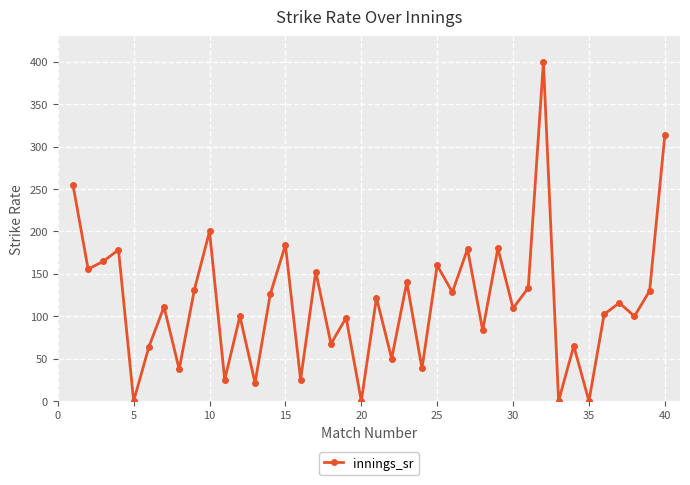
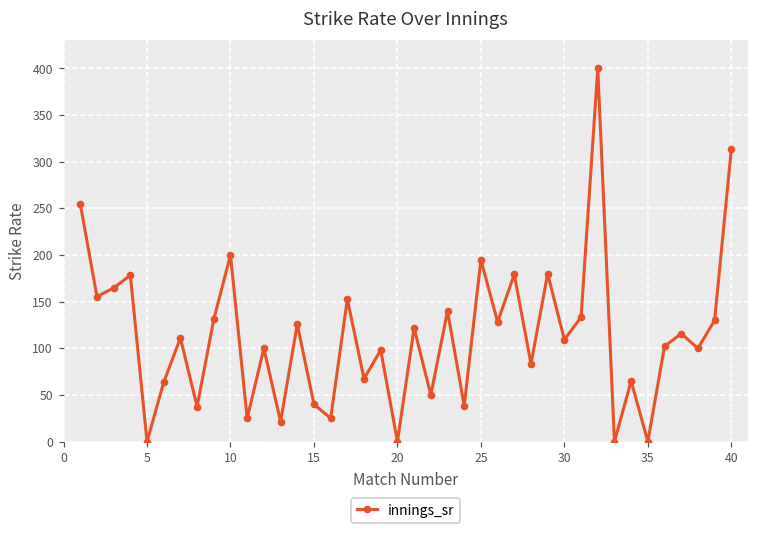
  {
    "5": 0,
    "10": 200,
-   "15": 180,
+   "15": 40,
    "20": 0,
-   "25": 160,
+   "25": 200,
    "30": 110,
    "35": 0,
    "40": 310
  }
